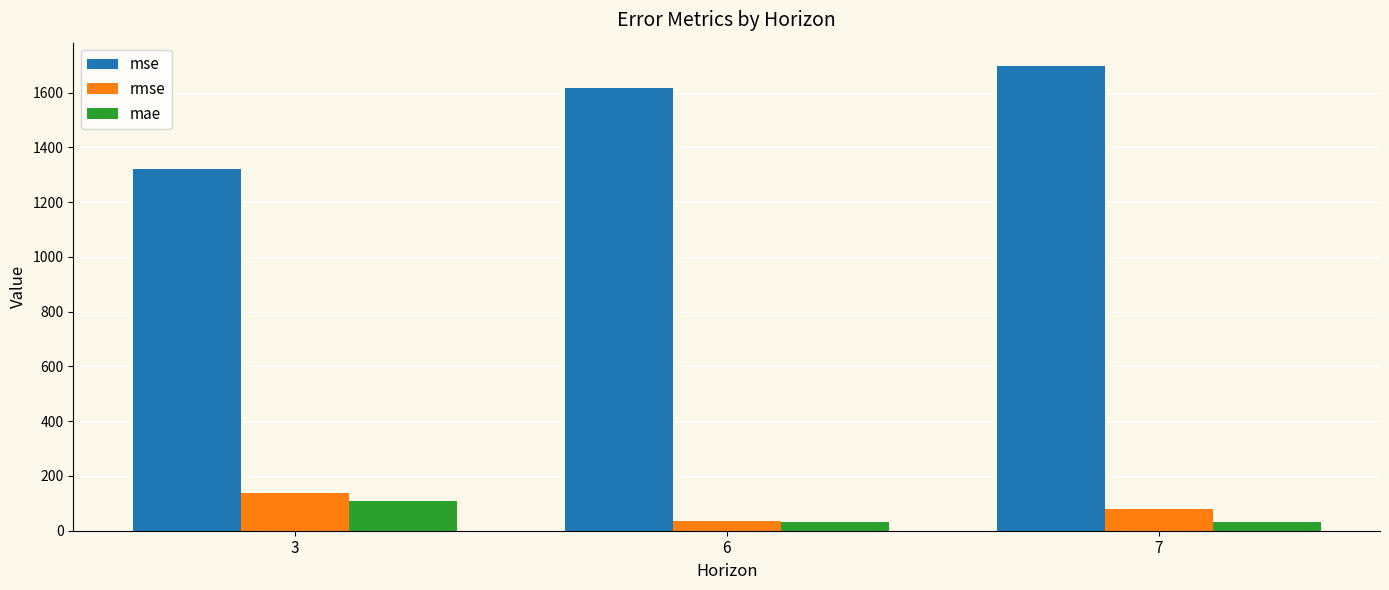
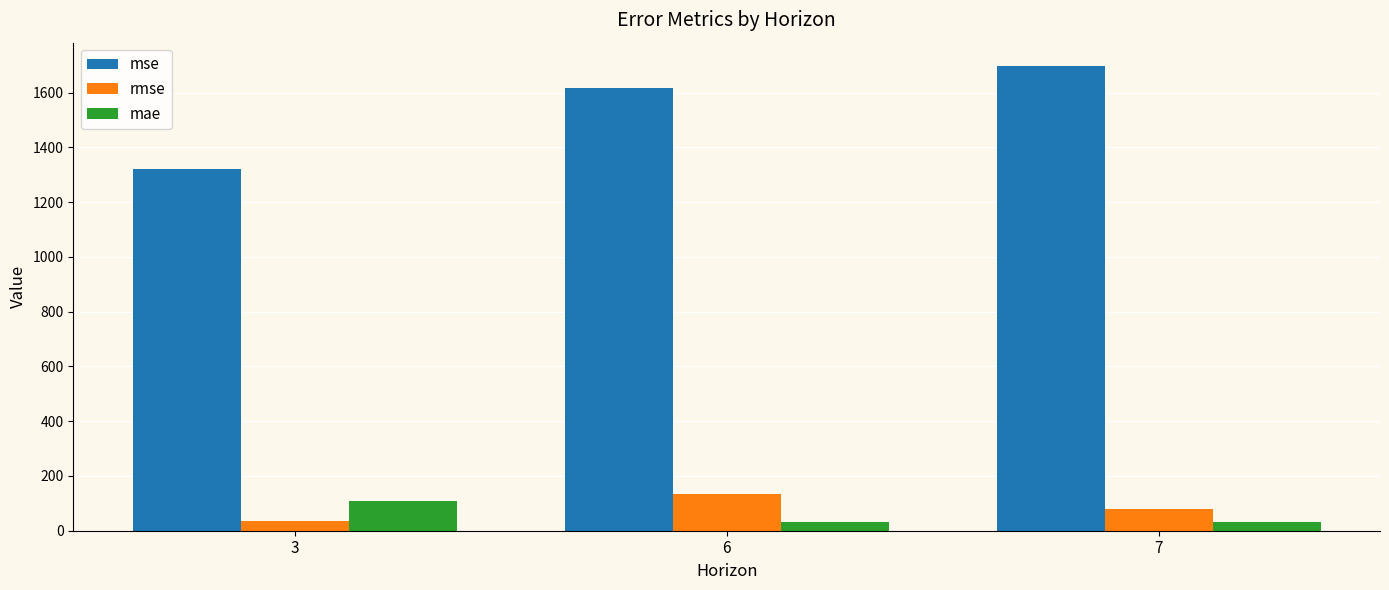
  {
    "mse": {
      "3": 1320,
      "6": 1620,
      "7": 1700
    },
    "rmse": {
-     "3": 140,
-     "6": 40,
+     "3": 40,
+     "6": 140,
      "7": 80
    },
    "mae": {
      "3": 110,
      "6": 30,
      "7": 30
    }
  }
